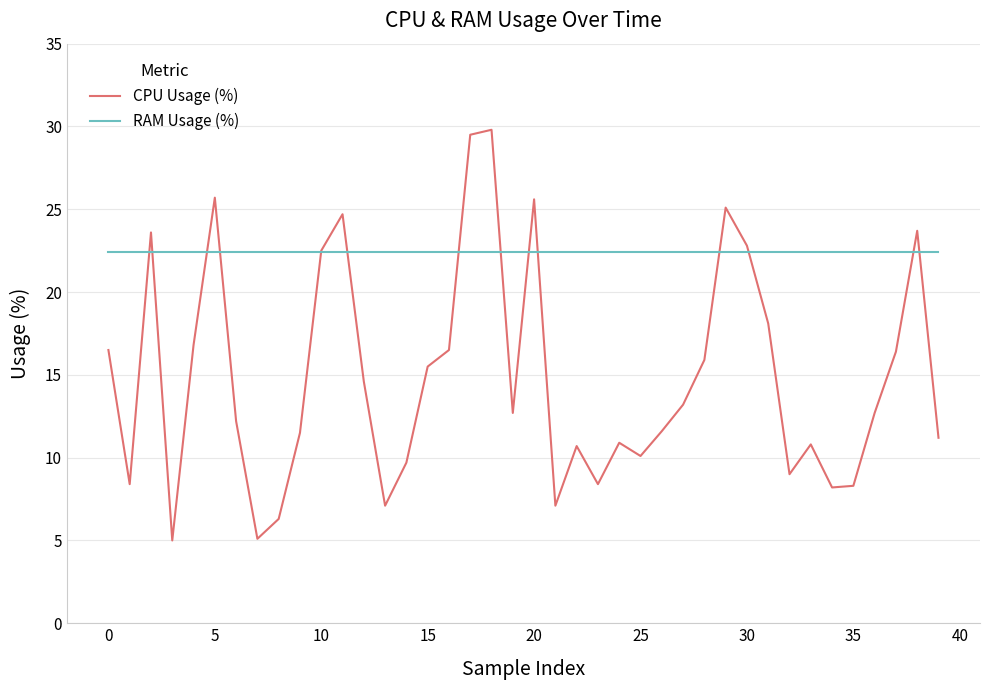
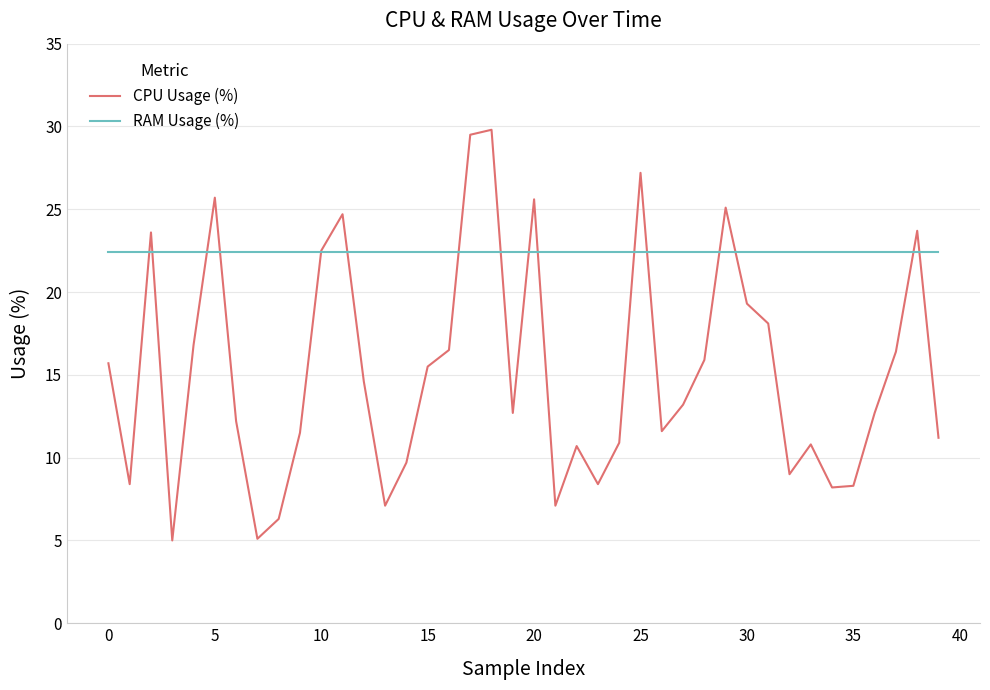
  {
    "CPU Usage (%)": {
-     "0": 16.5,
+     "0": 15.7,
      "5": 25.7,
      "15": 15.5,
      "20": 25.6,
-     "25": 10.1,
-     "30": 22.8,
+     "25": 27.2,
+     "30": 19.3,
      "35": 8.3
    },
    "RAM Usage (%)": {
      "0": 22.4,
      "5": 22.4,
      "15": 22.4,
      "20": 22.4,
      "25": 22.4,
      "30": 22.4,
      "35": 22.4
    }
  }
